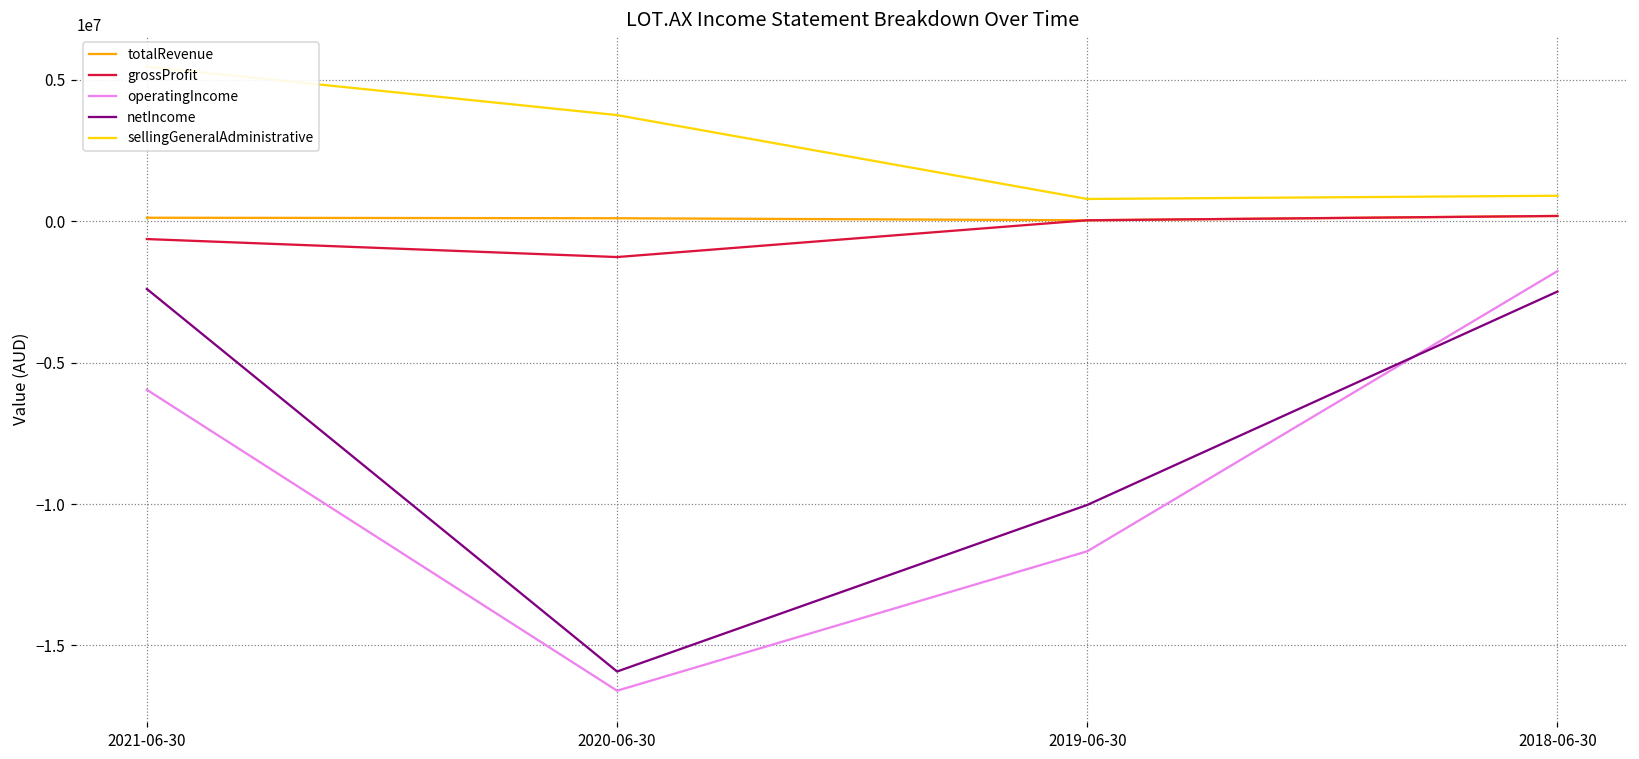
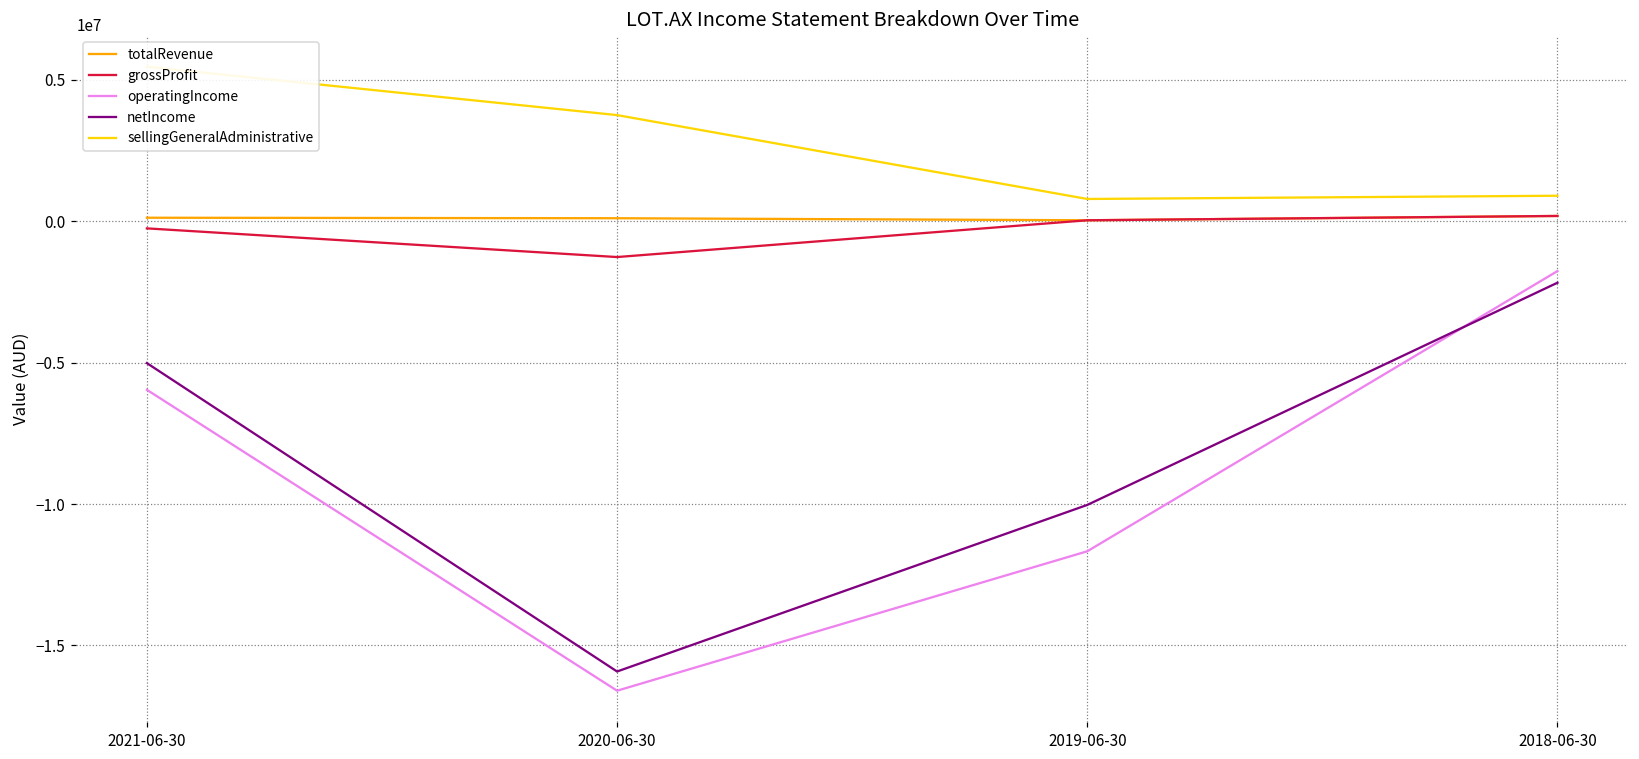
  {
    "grossProfit": {
-     "2021-06-30": -600000,
+     "2021-06-30": -200000,
      "2020-06-30": -1300000
    },
    "operatingIncome": {
      "2021-06-30": -6000000,
      "2020-06-30": -16600000,
      "2019-06-30": -11700000,
      "2018-06-30": -1800000
    },
    "netIncome": {
-     "2021-06-30": -2400000,
+     "2021-06-30": -5000000,
      "2020-06-30": -15900000,
      "2019-06-30": -10000000,
-     "2018-06-30": -2500000
+     "2018-06-30": -2200000
    }
  }
